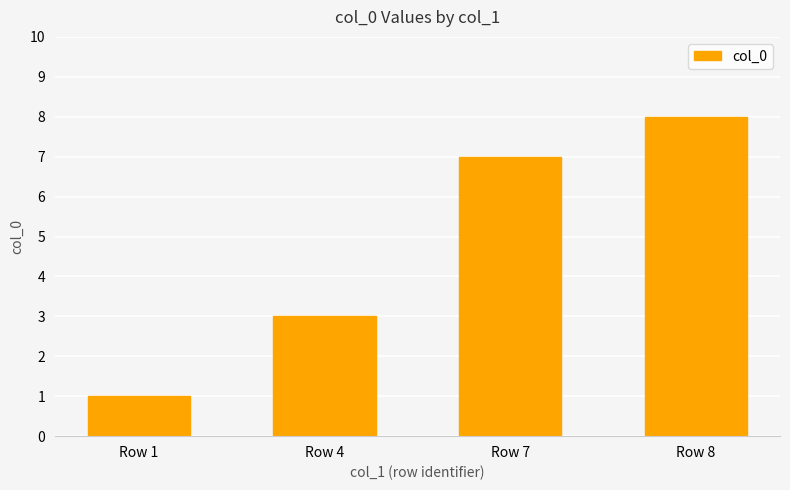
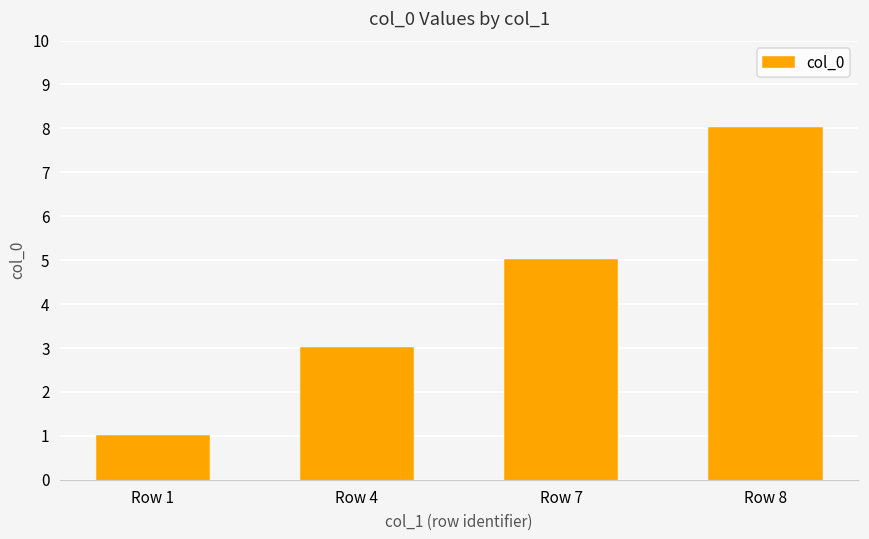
  {
    "Row 1": 1,
    "Row 4": 3,
-   "Row 7": 7,
+   "Row 7": 5,
    "Row 8": 8
  }
